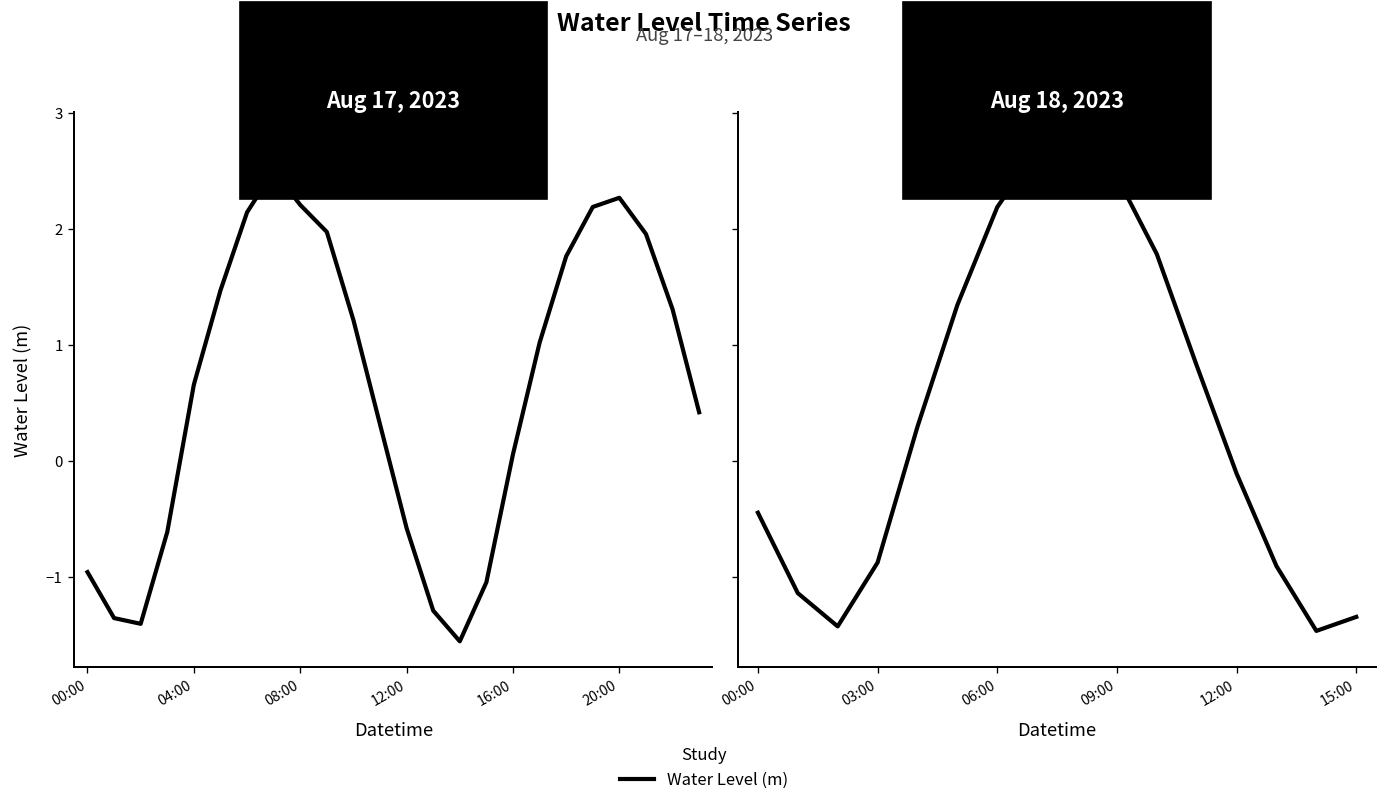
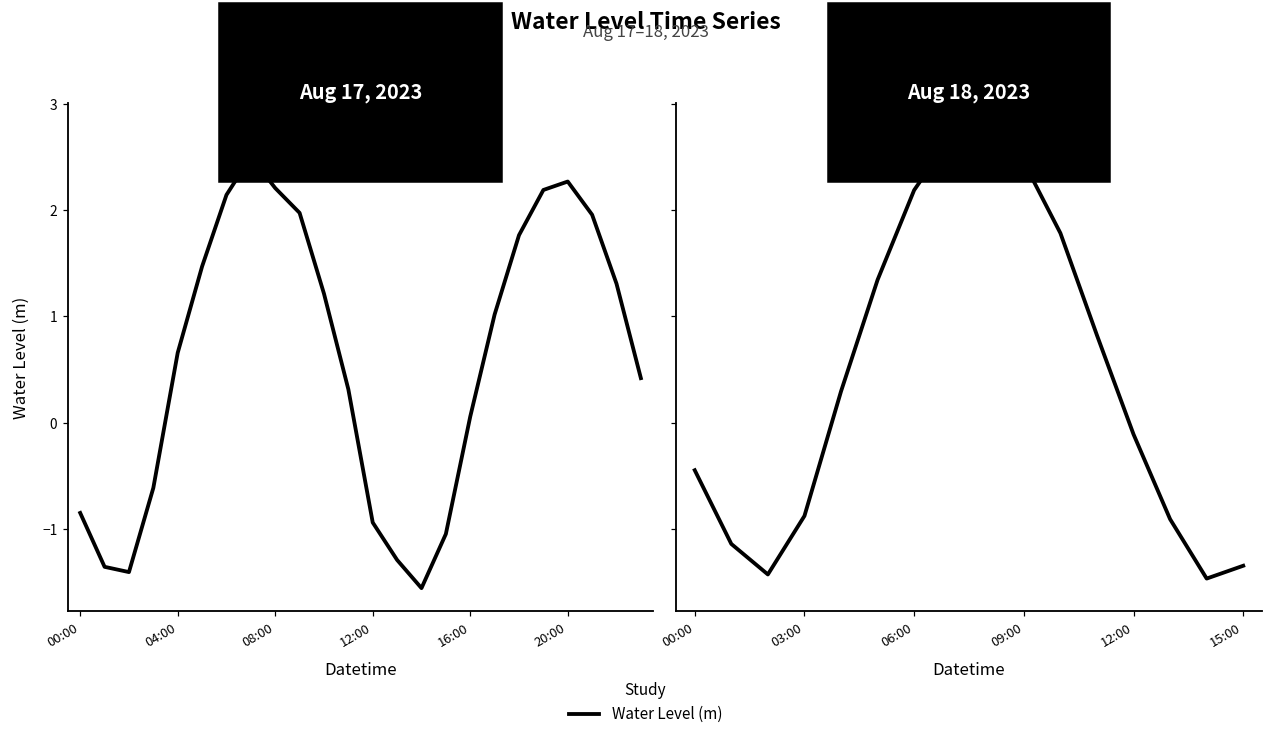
  {
    "Aug 17, 2023": {
-     "00:00": -1.0,
+     "00:00": -0.8,
      "04:00": 0.7,
      "08:00": 2.2,
-     "12:00": -0.6,
+     "12:00": -0.9,
      "16:00": 0.1,
      "20:00": 2.3
    }
  }
